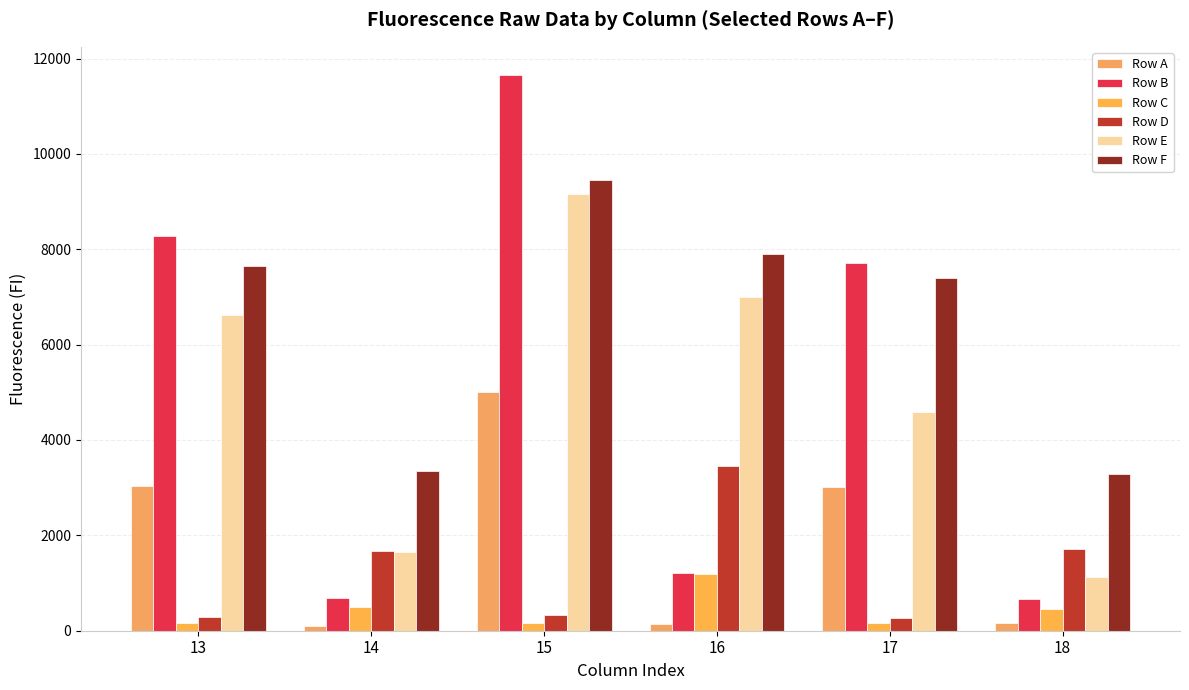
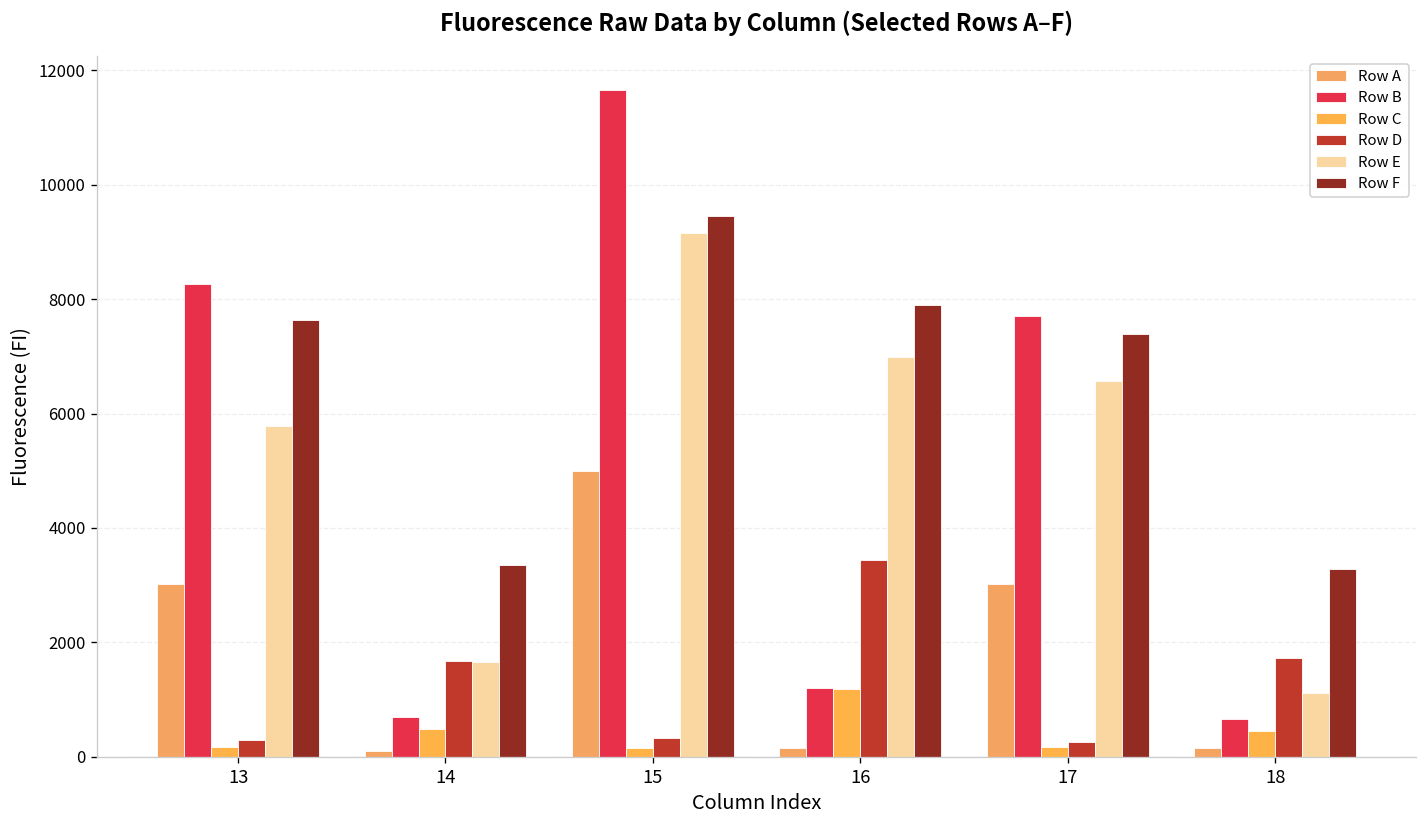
  {
    "Row E": {
-     "13": 6600,
+     "13": 5800,
      "14": 1700,
      "15": 9200,
      "16": 7000,
-     "17": 4600,
+     "17": 6600,
      "18": 1100
    }
  }
